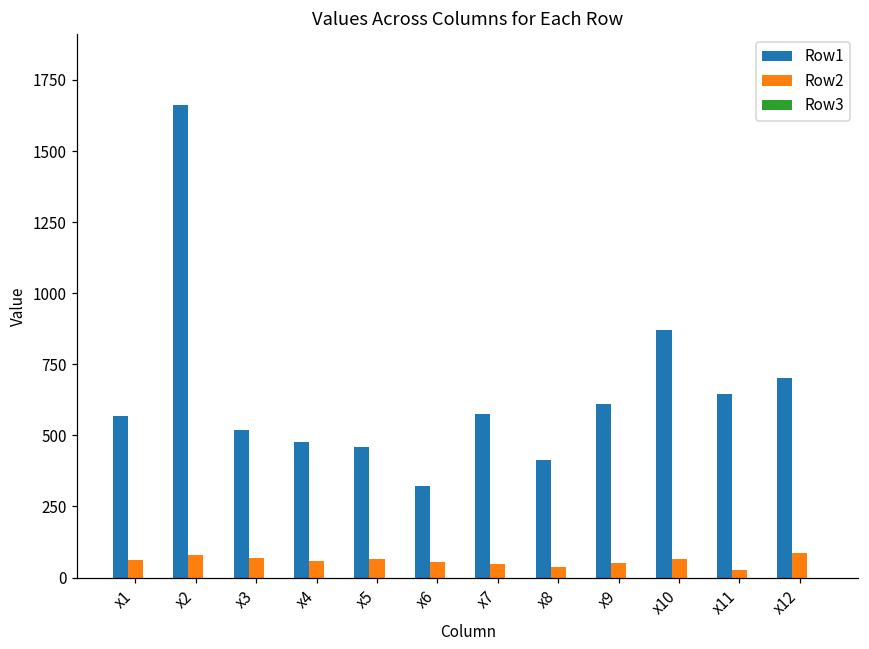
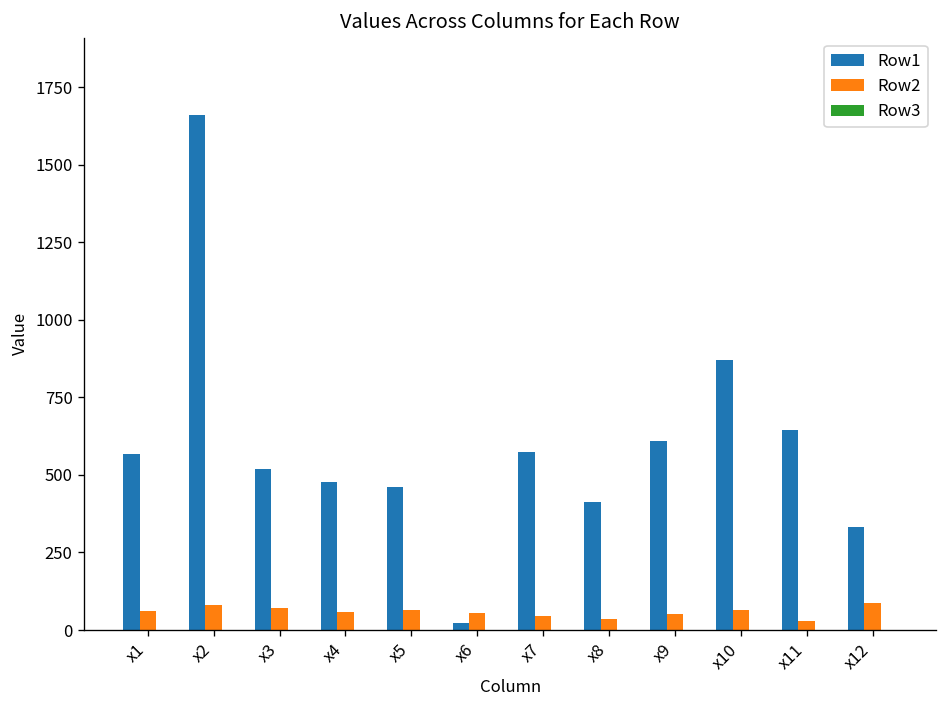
  {
    "Row1": {
      "x1": 570,
      "x2": 1660,
      "x3": 520,
      "x4": 480,
      "x5": 460,
-     "x6": 320,
+     "x6": 20,
      "x7": 580,
      "x8": 410,
      "x9": 610,
      "x10": 870,
      "x11": 650,
-     "x12": 700
+     "x12": 330
    },
    "Row2": {
      "x1": 60,
      "x2": 80,
      "x3": 70,
      "x4": 60,
      "x5": 70,
      "x6": 50,
      "x7": 50,
      "x8": 40,
      "x9": 50,
      "x10": 70,
      "x11": 30,
      "x12": 90
    },
    "Row3": {
      "x1": 0,
      "x2": 0,
      "x3": 0,
      "x4": 0,
      "x5": 0,
      "x6": 0,
      "x7": 0,
      "x8": 0,
      "x9": 0,
      "x10": 0,
      "x11": 0,
      "x12": 0
    }
  }
